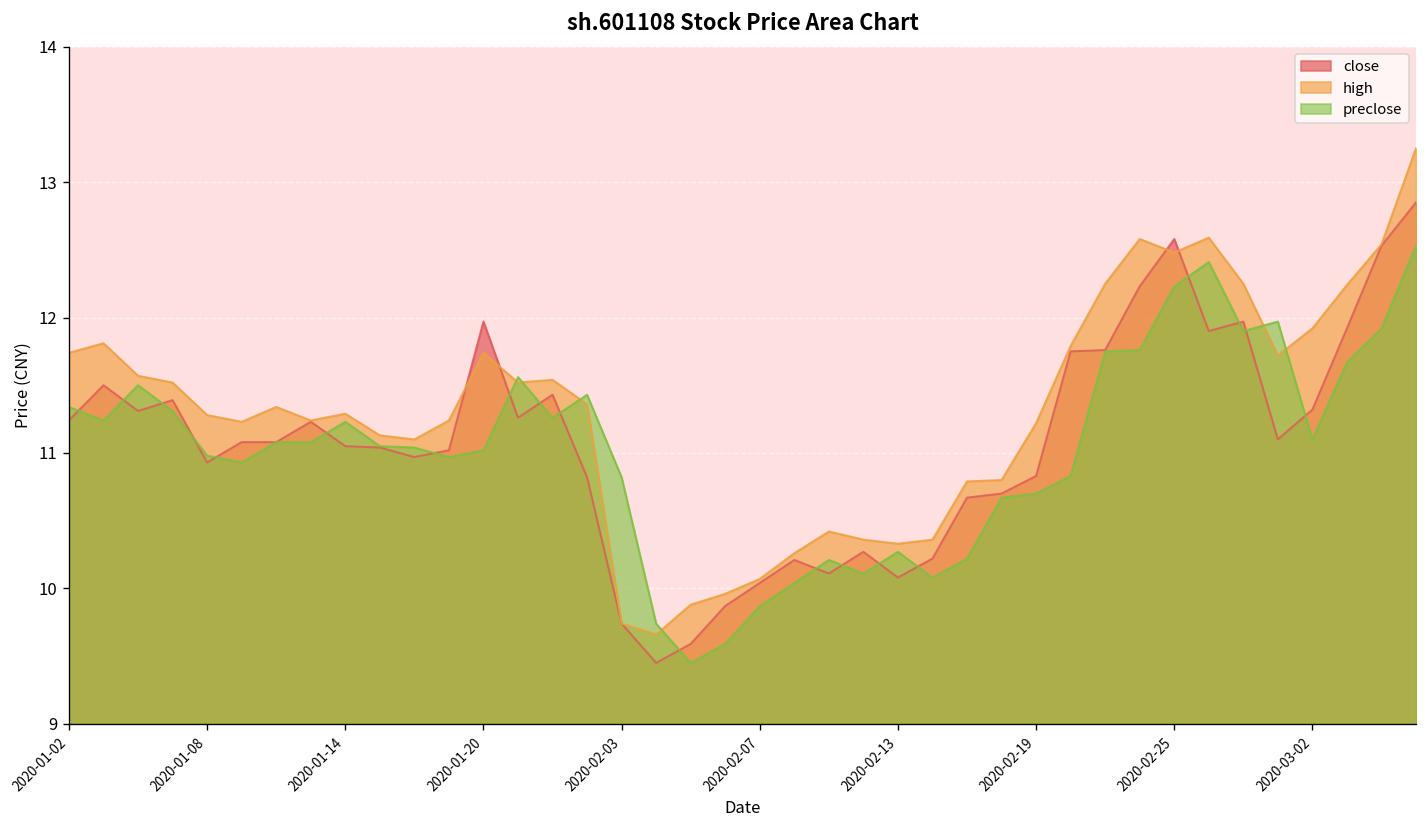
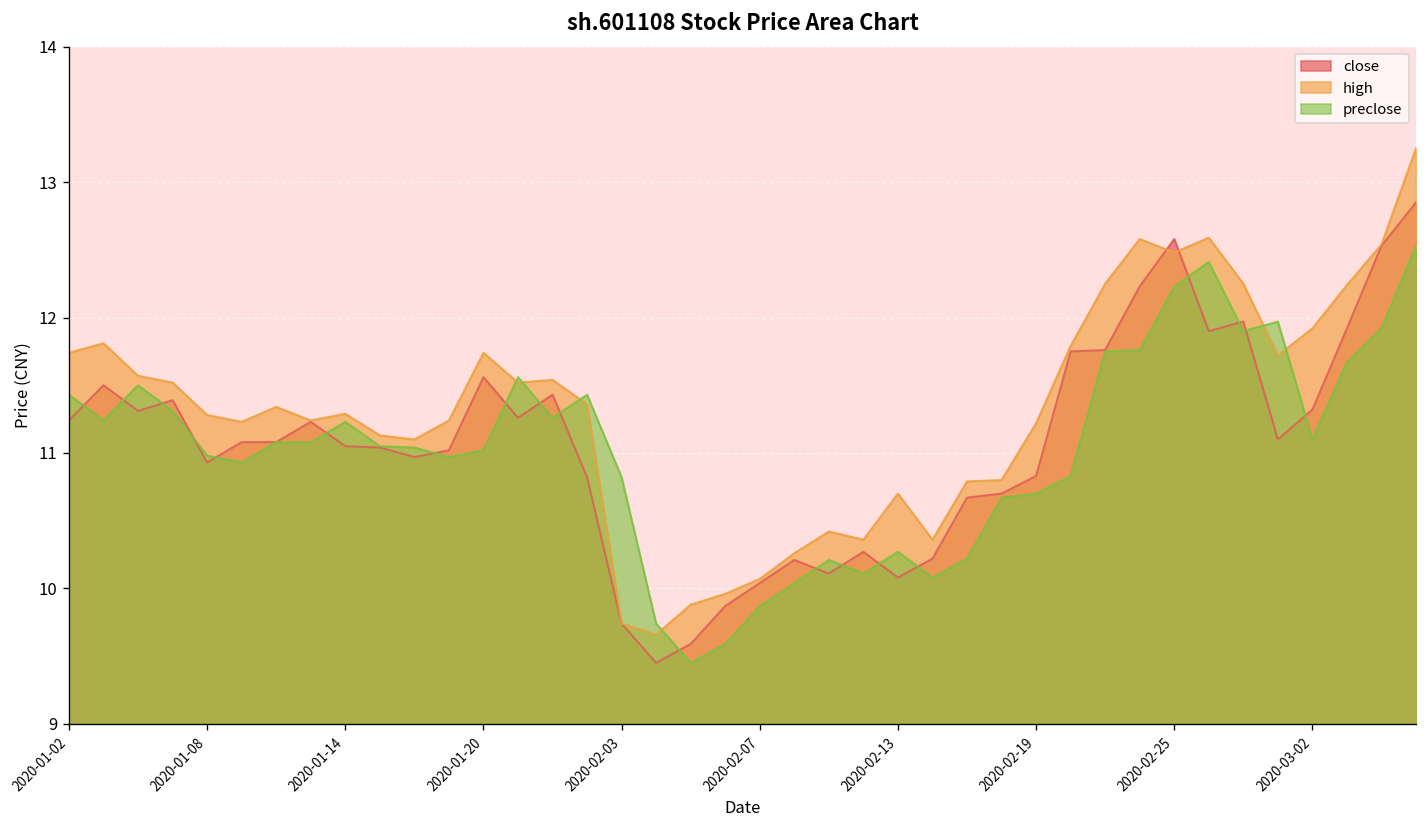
  {
    "close": {
      "2020-01-02": 11.24,
      "2020-01-08": 10.93,
      "2020-01-14": 11.05,
-     "2020-01-20": 11.97,
+     "2020-01-20": 11.56,
      "2020-02-07": 10.04,
      "2020-02-13": 10.08,
      "2020-02-19": 10.83,
      "2020-02-25": 12.58,
      "2020-03-02": 11.32
    },
    "high": {
      "2020-01-02": 11.74,
      "2020-01-08": 11.28,
      "2020-01-14": 11.29,
      "2020-01-20": 11.74,
      "2020-02-07": 10.07,
-     "2020-02-13": 10.33,
+     "2020-02-13": 10.70,
      "2020-02-19": 11.22,
      "2020-02-25": 12.48,
      "2020-03-02": 11.92
    },
    "preclose": {
-     "2020-01-02": 11.34,
+     "2020-01-02": 11.43,
      "2020-01-08": 10.98,
      "2020-01-14": 11.23,
      "2020-01-20": 11.02,
      "2020-02-03": 10.82,
      "2020-02-07": 9.87,
      "2020-02-13": 10.27,
      "2020-02-19": 10.70,
      "2020-02-25": 12.23,
      "2020-03-02": 11.10
    }
  }
